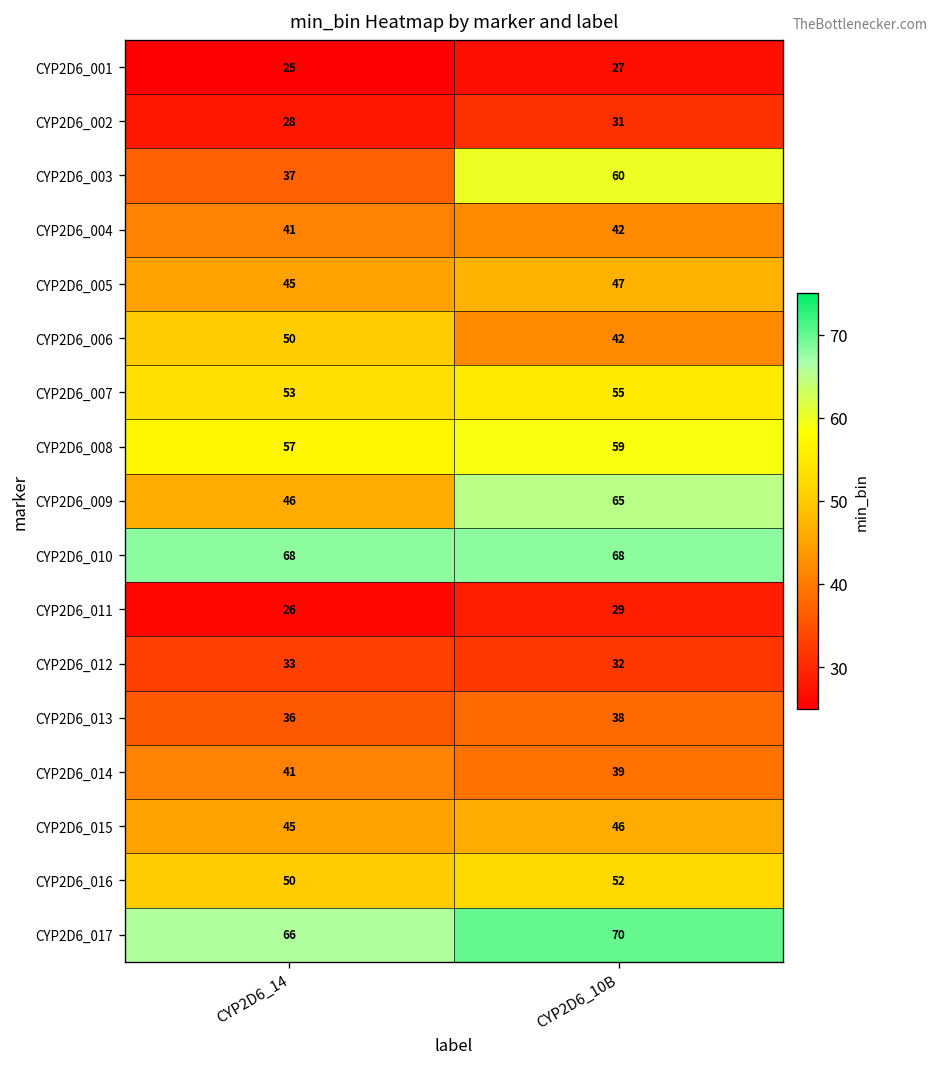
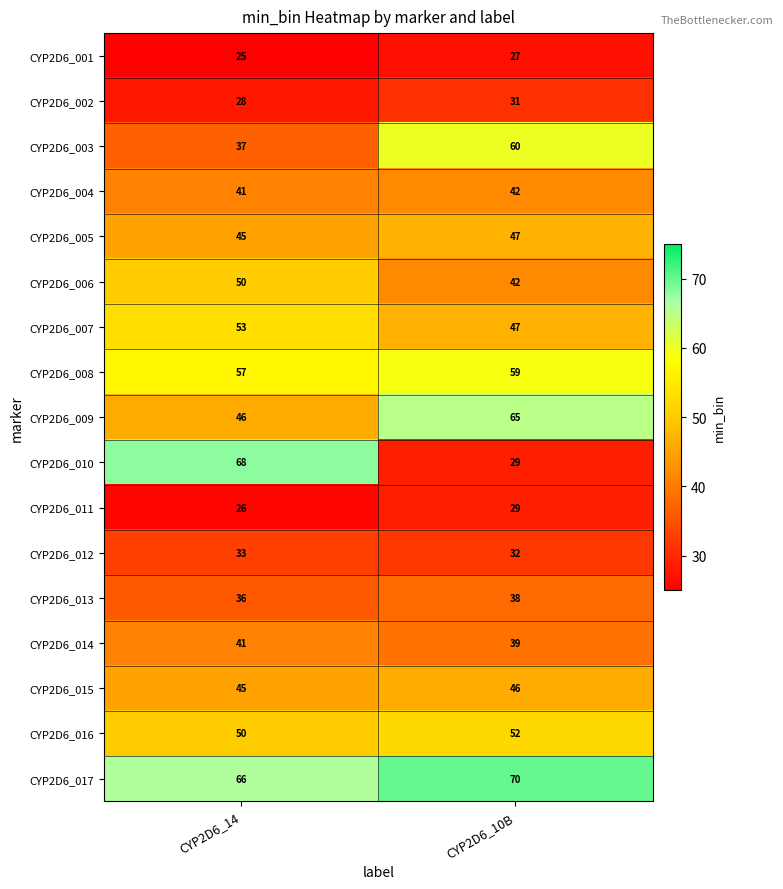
  {
    "CYP2D6_001": {
      "CYP2D6_14": 25,
      "CYP2D6_10B": 27
    },
    "CYP2D6_002": {
      "CYP2D6_14": 28,
      "CYP2D6_10B": 31
    },
    "CYP2D6_003": {
      "CYP2D6_14": 37,
      "CYP2D6_10B": 60
    },
    "CYP2D6_004": {
      "CYP2D6_14": 41,
      "CYP2D6_10B": 42
    },
    "CYP2D6_005": {
      "CYP2D6_14": 45,
      "CYP2D6_10B": 47
    },
    "CYP2D6_006": {
      "CYP2D6_14": 50,
      "CYP2D6_10B": 42
    },
    "CYP2D6_007": {
      "CYP2D6_14": 53,
-     "CYP2D6_10B": 55
+     "CYP2D6_10B": 47
    },
    "CYP2D6_008": {
      "CYP2D6_14": 57,
      "CYP2D6_10B": 59
    },
    "CYP2D6_009": {
      "CYP2D6_14": 46,
      "CYP2D6_10B": 65
    },
    "CYP2D6_010": {
      "CYP2D6_14": 68,
-     "CYP2D6_10B": 68
+     "CYP2D6_10B": 29
    },
    "CYP2D6_011": {
      "CYP2D6_14": 26,
      "CYP2D6_10B": 29
    },
    "CYP2D6_012": {
      "CYP2D6_14": 33,
      "CYP2D6_10B": 32
    },
    "CYP2D6_013": {
      "CYP2D6_14": 36,
      "CYP2D6_10B": 38
    },
    "CYP2D6_014": {
      "CYP2D6_14": 41,
      "CYP2D6_10B": 39
    },
    "CYP2D6_015": {
      "CYP2D6_14": 45,
      "CYP2D6_10B": 46
    },
    "CYP2D6_016": {
      "CYP2D6_14": 50,
      "CYP2D6_10B": 52
    },
    "CYP2D6_017": {
      "CYP2D6_14": 66,
      "CYP2D6_10B": 70
    }
  }
